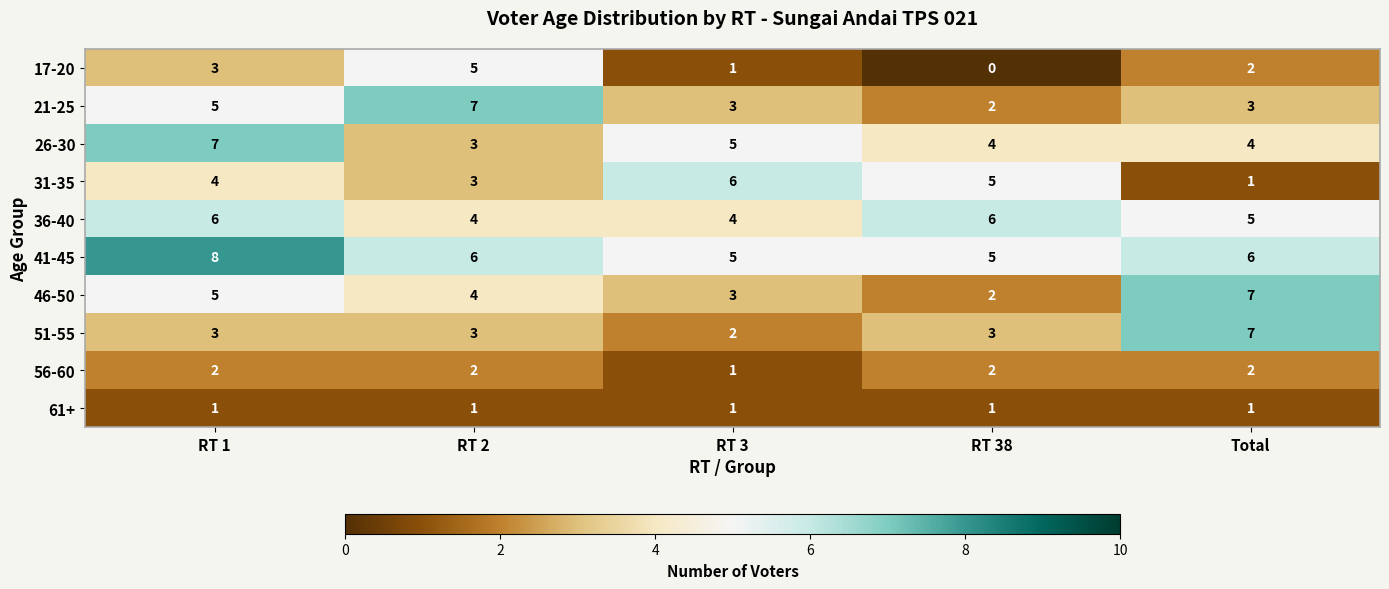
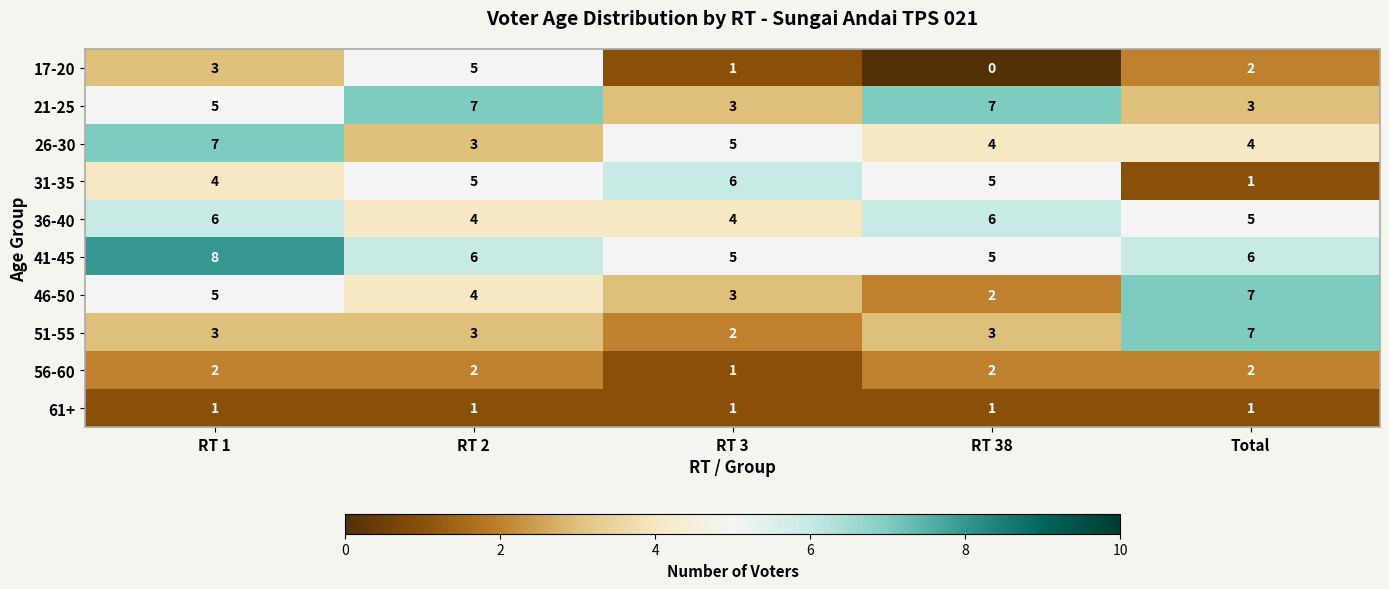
  {
    "17-20": {
      "RT 1": 3,
      "RT 2": 5,
      "RT 3": 1,
      "RT 38": 0,
      "Total": 2
    },
    "21-25": {
      "RT 1": 5,
      "RT 2": 7,
      "RT 3": 3,
-     "RT 38": 2,
+     "RT 38": 7,
      "Total": 3
    },
    "26-30": {
      "RT 1": 7,
      "RT 2": 3,
      "RT 3": 5,
      "RT 38": 4,
      "Total": 4
    },
    "31-35": {
      "RT 1": 4,
-     "RT 2": 3,
+     "RT 2": 5,
      "RT 3": 6,
      "RT 38": 5,
      "Total": 1
    },
    "36-40": {
      "RT 1": 6,
      "RT 2": 4,
      "RT 3": 4,
      "RT 38": 6,
      "Total": 5
    },
    "41-45": {
      "RT 1": 8,
      "RT 2": 6,
      "RT 3": 5,
      "RT 38": 5,
      "Total": 6
    },
    "46-50": {
      "RT 1": 5,
      "RT 2": 4,
      "RT 3": 3,
      "RT 38": 2,
      "Total": 7
    },
    "51-55": {
      "RT 1": 3,
      "RT 2": 3,
      "RT 3": 2,
      "RT 38": 3,
      "Total": 7
    },
    "56-60": {
      "RT 1": 2,
      "RT 2": 2,
      "RT 3": 1,
      "RT 38": 2,
      "Total": 2
    },
    "61+": {
      "RT 1": 1,
      "RT 2": 1,
      "RT 3": 1,
      "RT 38": 1,
      "Total": 1
    }
  }
